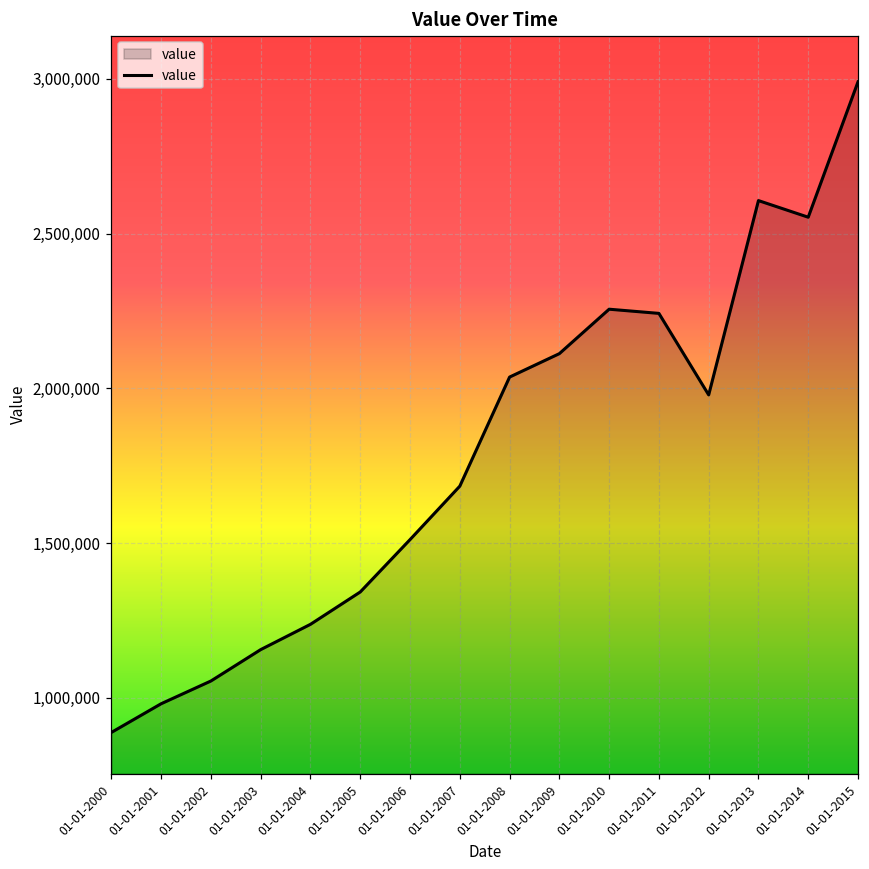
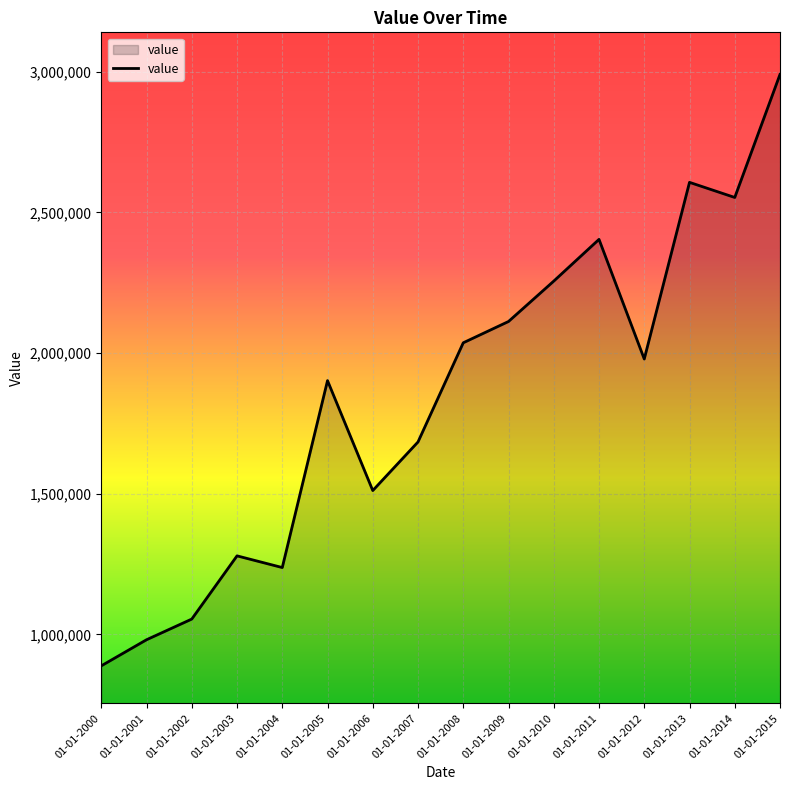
  {
    "01-01-2000": "890,000",
    "01-01-2001": "980,000",
    "01-01-2002": "1,050,000",
-   "01-01-2003": "1,160,000",
+   "01-01-2003": "1,280,000",
    "01-01-2004": "1,240,000",
-   "01-01-2005": "1,340,000",
+   "01-01-2005": "1,900,000",
    "01-01-2006": "1,510,000",
    "01-01-2007": "1,680,000",
    "01-01-2008": "2,040,000",
    "01-01-2009": "2,110,000",
    "01-01-2010": "2,260,000",
-   "01-01-2011": "2,240,000",
+   "01-01-2011": "2,400,000",
    "01-01-2012": "1,980,000",
    "01-01-2013": "2,610,000",
    "01-01-2014": "2,550,000",
    "01-01-2015": "2,990,000"
  }
